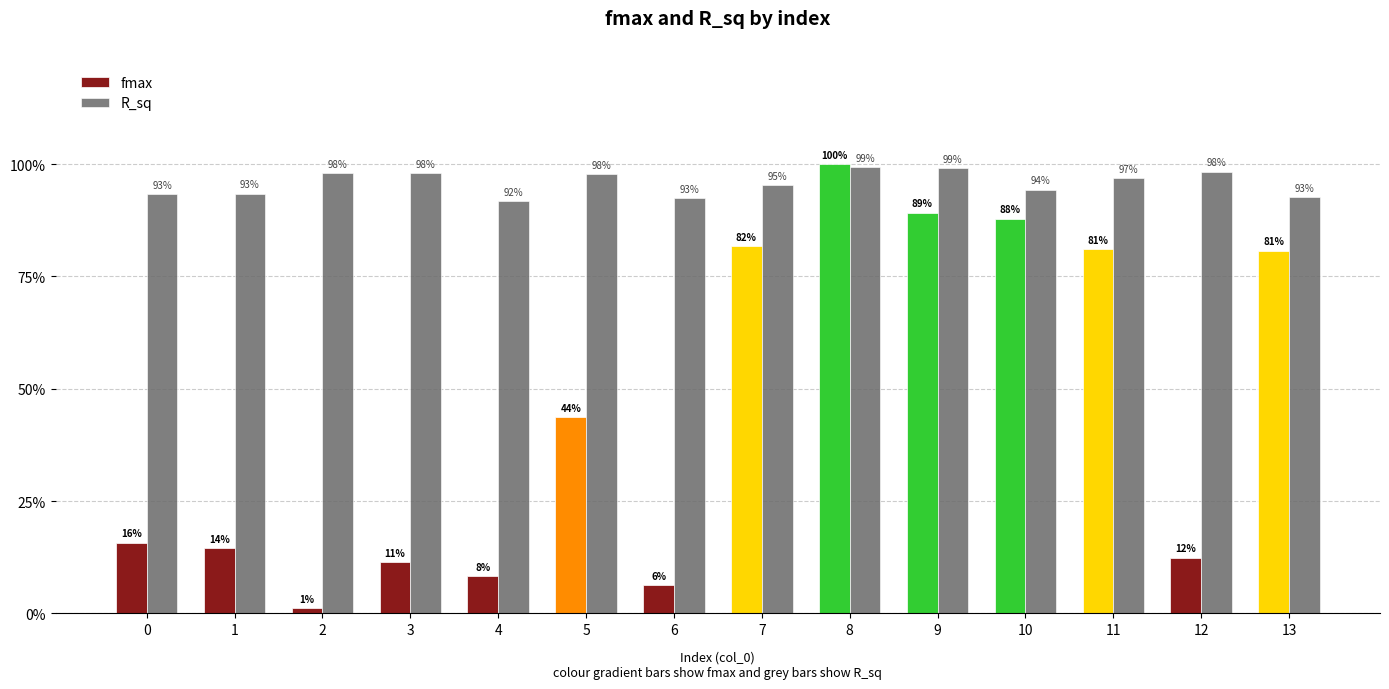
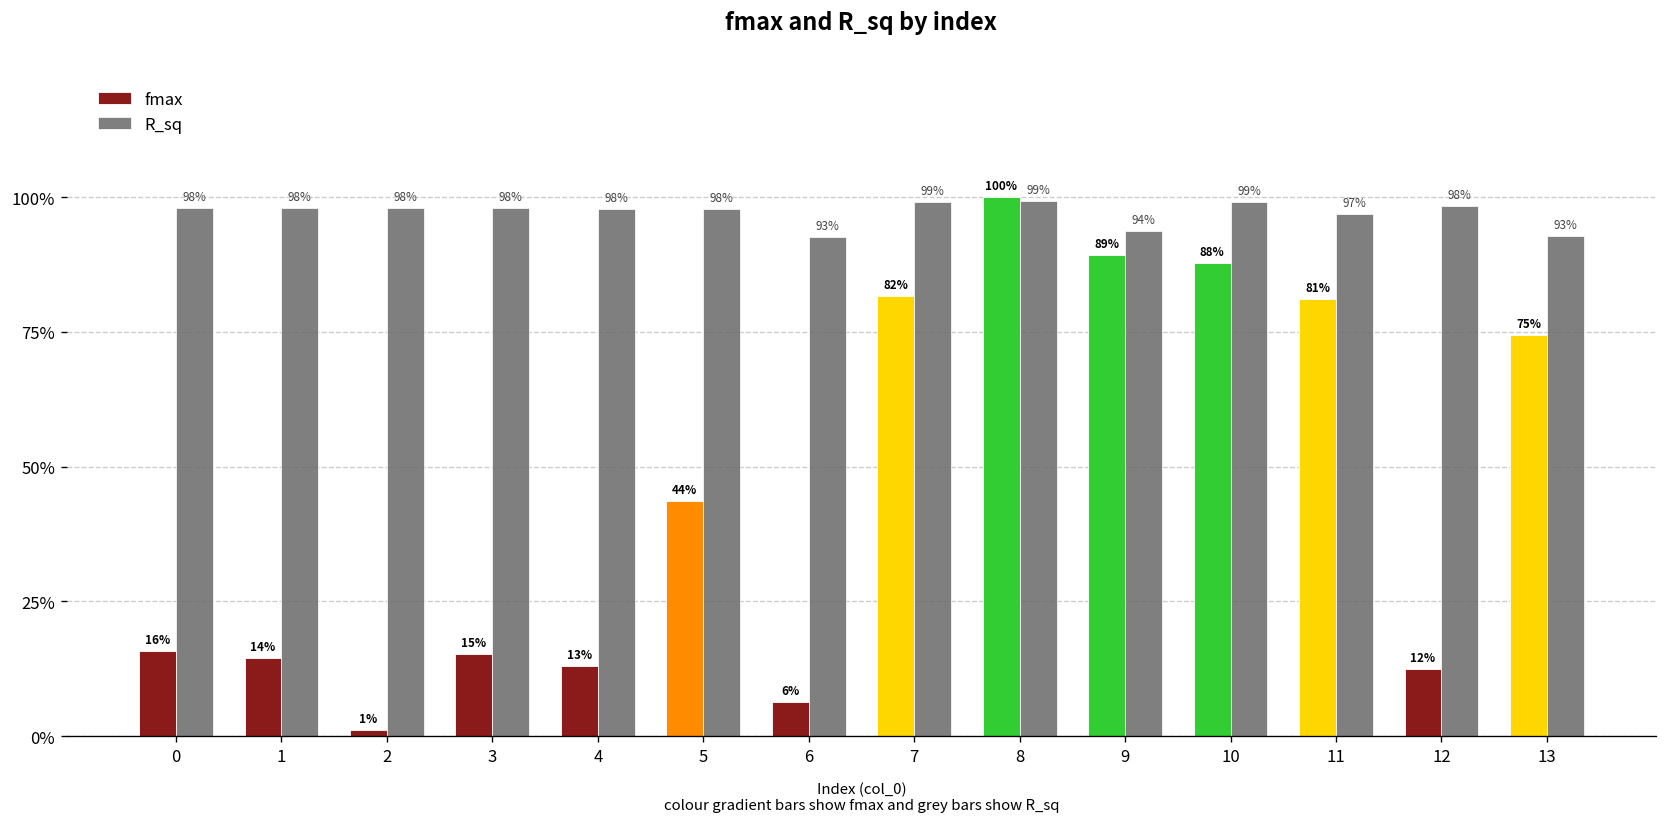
  {
    "fmax": {
      "0": "16%",
      "1": "14%",
      "2": "1%",
-     "3": "11%",
-     "4": "8%",
+     "3": "15%",
+     "4": "13%",
      "5": "44%",
      "6": "6%",
      "7": "82%",
      "8": "100%",
      "9": "89%",
      "10": "88%",
      "11": "81%",
      "12": "12%",
-     "13": "81%"
+     "13": "75%"
    },
    "R_sq": {
-     "0": "93%",
-     "1": "93%",
+     "0": "98%",
+     "1": "98%",
      "2": "98%",
      "3": "98%",
-     "4": "92%",
+     "4": "98%",
      "5": "98%",
      "6": "93%",
-     "7": "95%",
+     "7": "99%",
      "8": "99%",
-     "9": "99%",
-     "10": "94%",
+     "9": "94%",
+     "10": "99%",
      "11": "97%",
      "12": "98%",
      "13": "93%"
    }
  }
